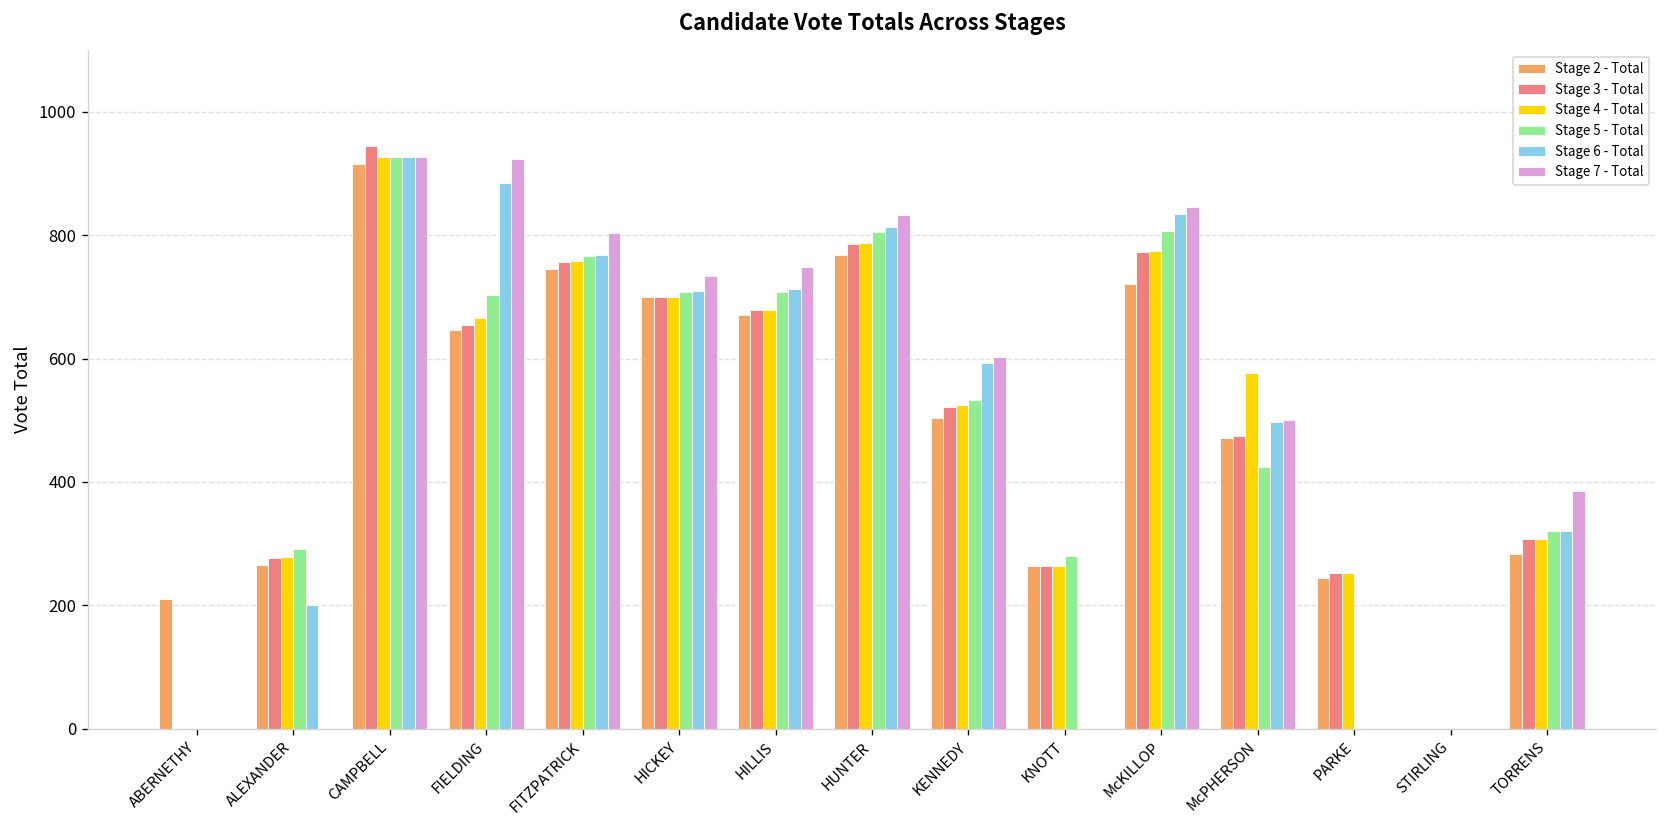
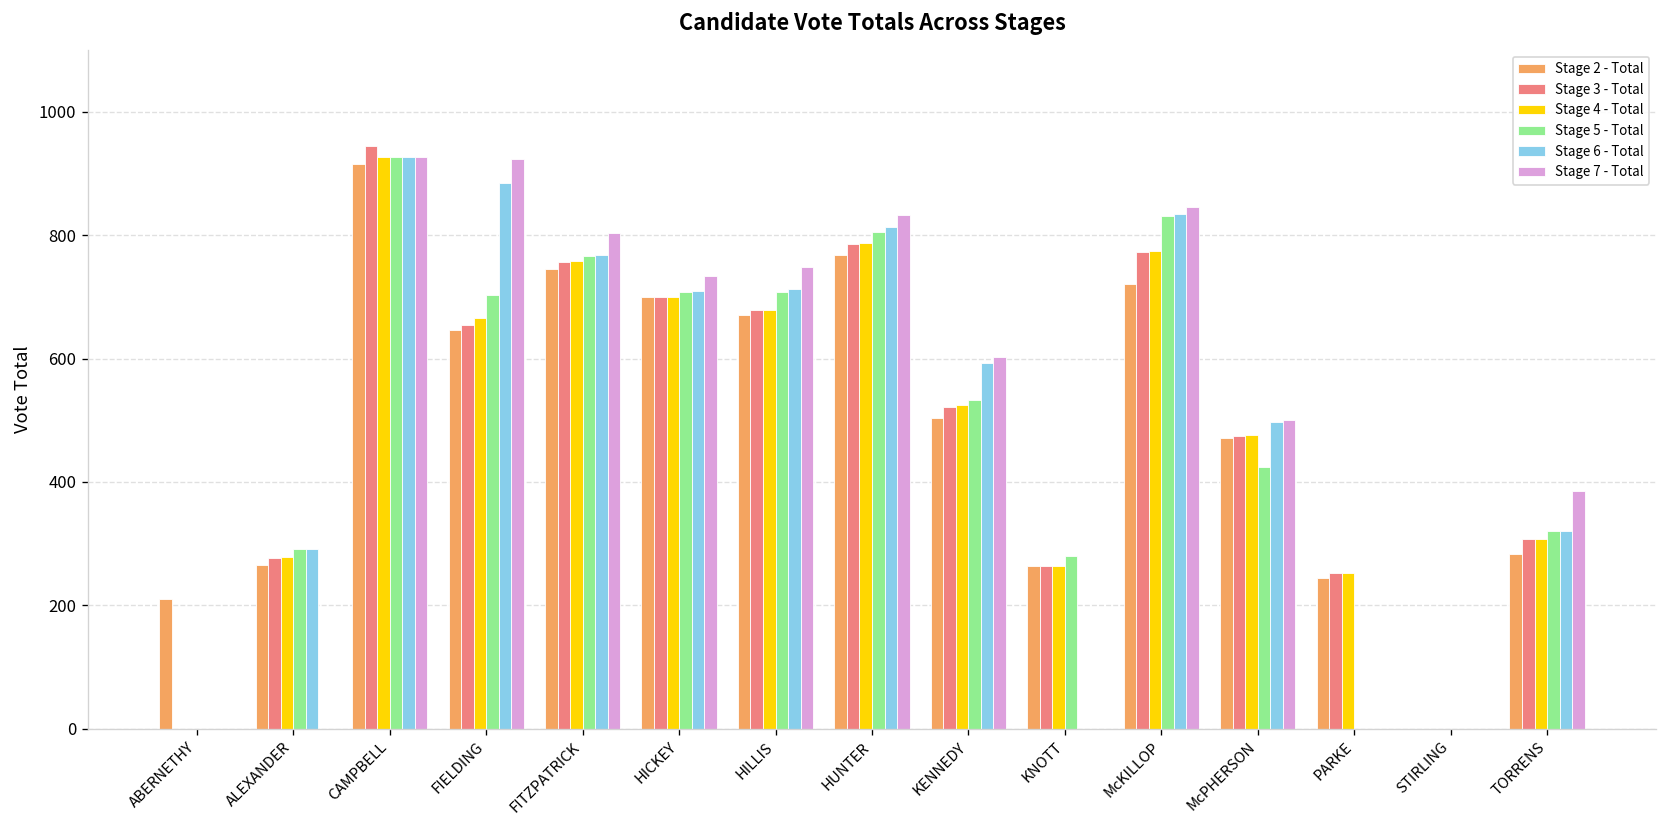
  {
    "Stage 4 - Total": {
      "ABERNETHY": 0,
      "ALEXANDER": 280,
      "CAMPBELL": 930,
      "FIELDING": 670,
      "FITZPATRICK": 760,
      "HICKEY": 700,
      "HILLIS": 680,
      "HUNTER": 790,
      "KENNEDY": 520,
      "KNOTT": 260,
      "McKILLOP": 770,
-     "McPHERSON": 580,
+     "McPHERSON": 480,
      "PARKE": 250,
      "STIRLING": 0,
      "TORRENS": 310
    },
    "Stage 5 - Total": {
      "ABERNETHY": 0,
      "ALEXANDER": 290,
      "CAMPBELL": 930,
      "FIELDING": 700,
      "FITZPATRICK": 770,
      "HICKEY": 710,
      "HILLIS": 710,
      "HUNTER": 800,
      "KENNEDY": 530,
      "KNOTT": 280,
-     "McKILLOP": 810,
+     "McKILLOP": 830,
      "McPHERSON": 420,
      "PARKE": 0,
      "STIRLING": 0,
      "TORRENS": 320
    },
    "Stage 6 - Total": {
      "ABERNETHY": 0,
-     "ALEXANDER": 200,
+     "ALEXANDER": 290,
      "CAMPBELL": 930,
      "FIELDING": 880,
      "FITZPATRICK": 770,
      "HICKEY": 710,
      "HILLIS": 710,
      "HUNTER": 810,
      "KENNEDY": 590,
      "KNOTT": 0,
      "McKILLOP": 830,
      "McPHERSON": 500,
      "PARKE": 0,
      "STIRLING": 0,
      "TORRENS": 320
    },
    "Stage 7 - Total": {
      "ABERNETHY": 0,
      "ALEXANDER": 0,
      "CAMPBELL": 930,
      "FIELDING": 920,
      "FITZPATRICK": 800,
      "HICKEY": 730,
      "HILLIS": 750,
      "HUNTER": 830,
      "KENNEDY": 600,
      "KNOTT": 0,
      "McKILLOP": 850,
      "McPHERSON": 500,
      "PARKE": 0,
      "STIRLING": 0,
      "TORRENS": 380
    }
  }
